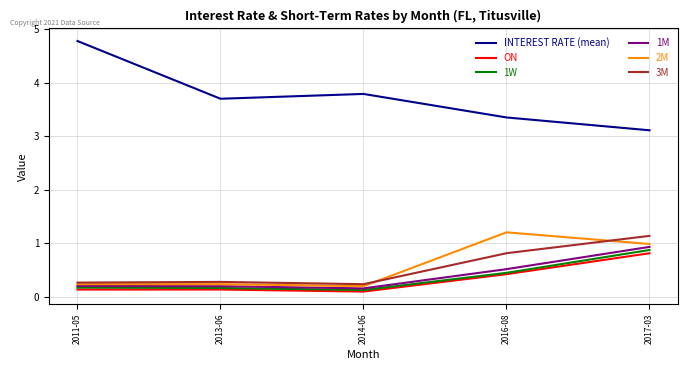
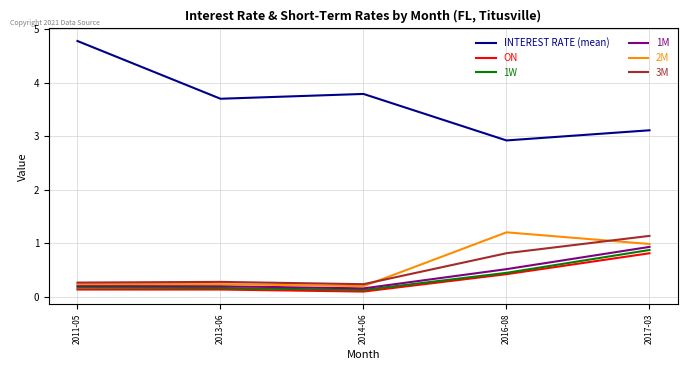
  {
    "INTEREST RATE (mean)": {
      "2011-05": 4.8,
      "2013-06": 3.7,
      "2014-06": 3.8,
-     "2016-08": 3.4,
+     "2016-08": 2.9,
      "2017-03": 3.1
    },
    "ON": {
      "2017-03": 0.8
    },
    "1W": {
      "2017-03": 0.9
    },
    "1M": {
      "2016-08": 0.5,
      "2017-03": 0.9
    },
    "2M": {
      "2016-08": 1.2,
      "2017-03": 1.0
    },
    "3M": {
      "2016-08": 0.8,
      "2017-03": 1.1
    }
  }
